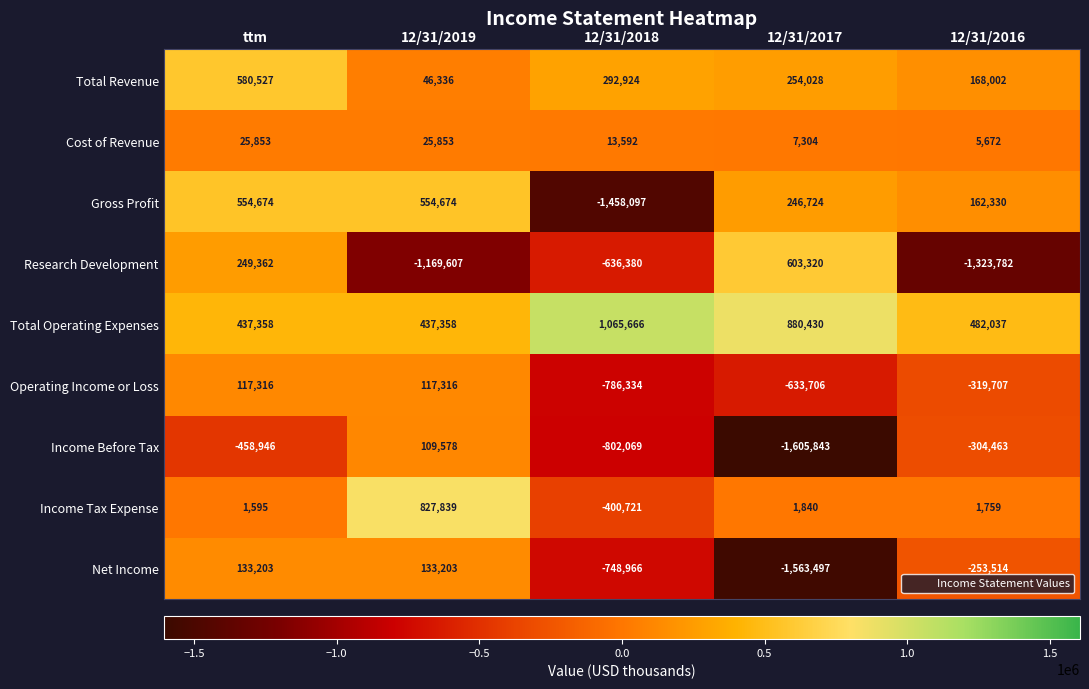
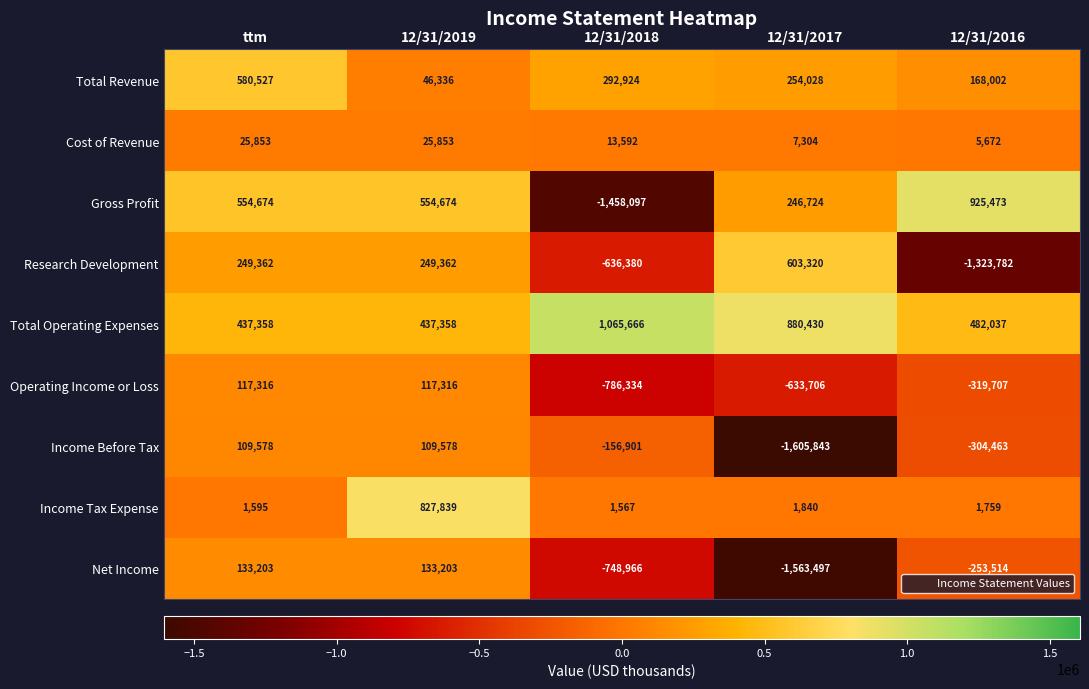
  {
    "Total Revenue": {
      "ttm": "580,527",
      "12/31/2019": "46,336",
      "12/31/2018": "292,924",
      "12/31/2017": "254,028",
      "12/31/2016": "168,002"
    },
    "Cost of Revenue": {
      "ttm": "25,853",
      "12/31/2019": "25,853",
      "12/31/2018": "13,592",
      "12/31/2017": "7,304",
      "12/31/2016": "5,672"
    },
    "Gross Profit": {
      "ttm": "554,674",
      "12/31/2019": "554,674",
      "12/31/2018": "-1,458,097",
      "12/31/2017": "246,724",
-     "12/31/2016": "162,330"
+     "12/31/2016": "925,473"
    },
    "Research Development": {
      "ttm": "249,362",
-     "12/31/2019": "-1,169,607",
+     "12/31/2019": "249,362",
      "12/31/2018": "-636,380",
      "12/31/2017": "603,320",
      "12/31/2016": "-1,323,782"
    },
    "Total Operating Expenses": {
      "ttm": "437,358",
      "12/31/2019": "437,358",
      "12/31/2018": "1,065,666",
      "12/31/2017": "880,430",
      "12/31/2016": "482,037"
    },
    "Operating Income or Loss": {
      "ttm": "117,316",
      "12/31/2019": "117,316",
      "12/31/2018": "-786,334",
      "12/31/2017": "-633,706",
      "12/31/2016": "-319,707"
    },
    "Income Before Tax": {
-     "ttm": "-458,946",
+     "ttm": "109,578",
      "12/31/2019": "109,578",
-     "12/31/2018": "-802,069",
+     "12/31/2018": "-156,901",
      "12/31/2017": "-1,605,843",
      "12/31/2016": "-304,463"
    },
    "Income Tax Expense": {
      "ttm": "1,595",
      "12/31/2019": "827,839",
-     "12/31/2018": "-400,721",
+     "12/31/2018": "1,567",
      "12/31/2017": "1,840",
      "12/31/2016": "1,759"
    },
    "Net Income": {
      "ttm": "133,203",
      "12/31/2019": "133,203",
      "12/31/2018": "-748,966",
      "12/31/2017": "-1,563,497",
      "12/31/2016": "-253,514"
    }
  }
